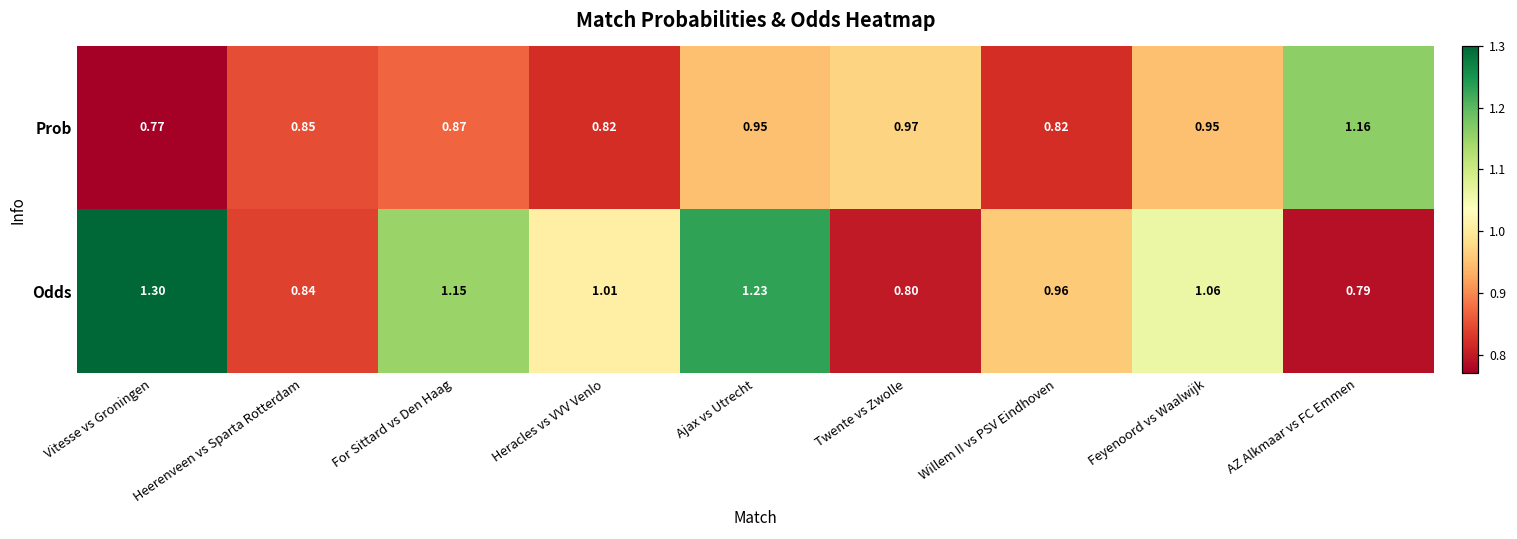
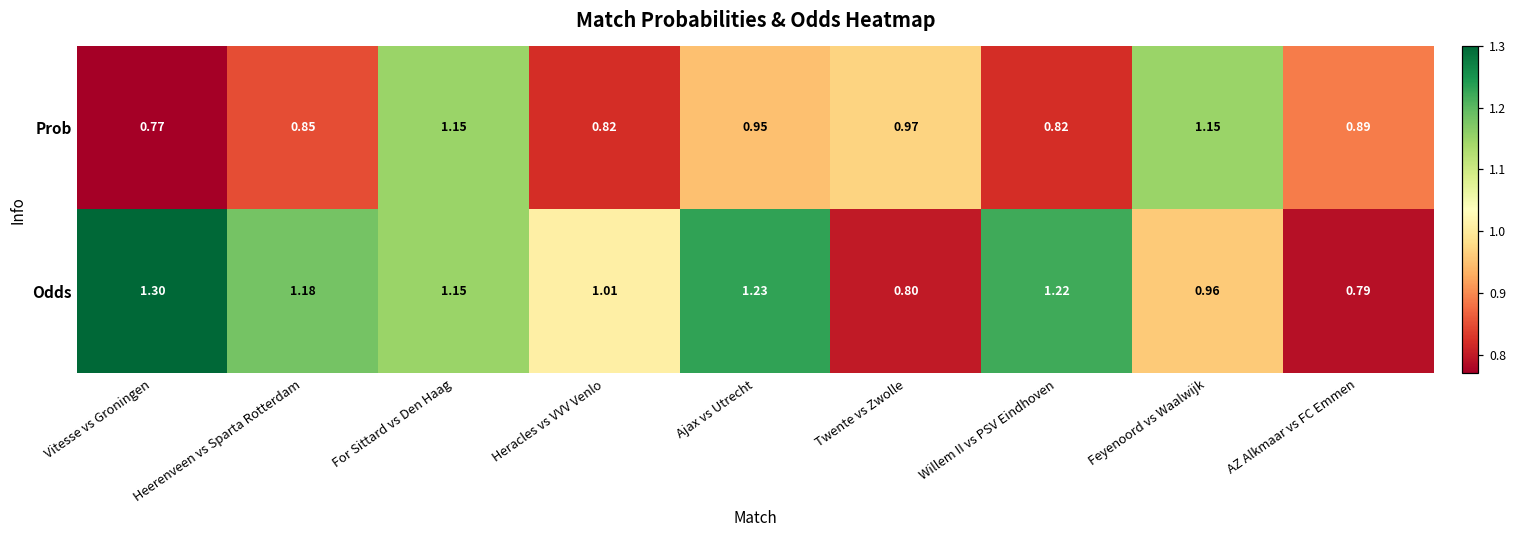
  {
    "Prob": {
      "Vitesse vs Groningen": 0.77,
      "Heerenveen vs Sparta Rotterdam": 0.85,
-     "For Sittard vs Den Haag": 0.87,
+     "For Sittard vs Den Haag": 1.15,
      "Heracles vs VVV Venlo": 0.82,
      "Ajax vs Utrecht": 0.95,
      "Twente vs Zwolle": 0.97,
      "Willem II vs PSV Eindhoven": 0.82,
-     "Feyenoord vs Waalwijk": 0.95,
-     "AZ Alkmaar vs FC Emmen": 1.16
+     "Feyenoord vs Waalwijk": 1.15,
+     "AZ Alkmaar vs FC Emmen": 0.89
    },
    "Odds": {
      "Vitesse vs Groningen": 1.30,
-     "Heerenveen vs Sparta Rotterdam": 0.84,
+     "Heerenveen vs Sparta Rotterdam": 1.18,
      "For Sittard vs Den Haag": 1.15,
      "Heracles vs VVV Venlo": 1.01,
      "Ajax vs Utrecht": 1.23,
      "Twente vs Zwolle": 0.80,
-     "Willem II vs PSV Eindhoven": 0.96,
-     "Feyenoord vs Waalwijk": 1.06,
+     "Willem II vs PSV Eindhoven": 1.22,
+     "Feyenoord vs Waalwijk": 0.96,
      "AZ Alkmaar vs FC Emmen": 0.79
    }
  }
